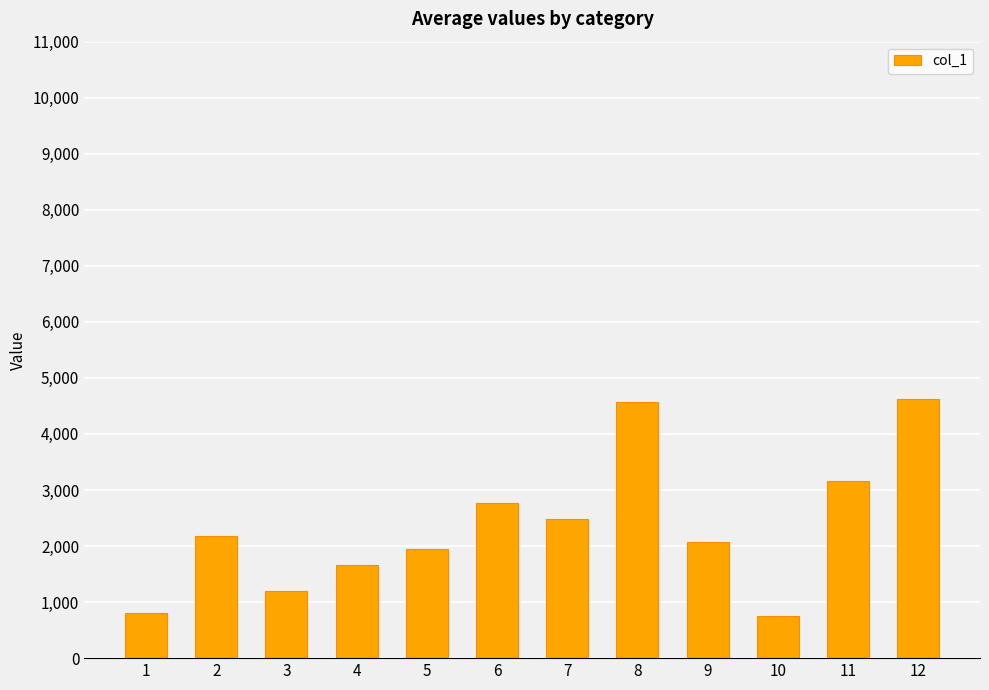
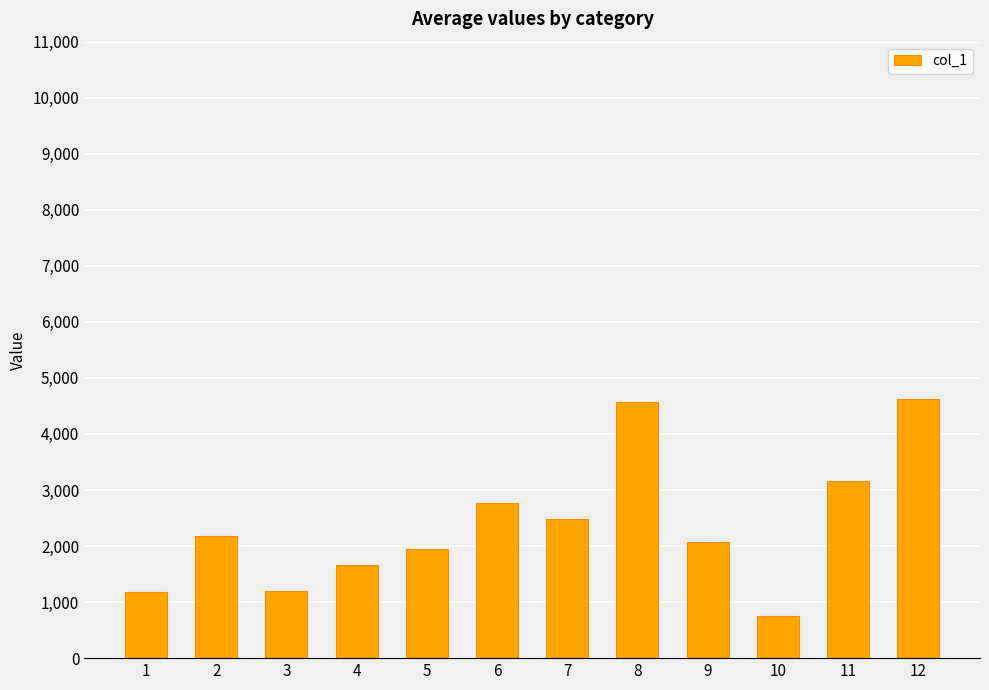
  {
-   "1": "800",
+   "1": "1,200",
    "2": "2,200",
    "3": "1,200",
    "4": "1,700",
    "5": "2,000",
    "6": "2,800",
    "7": "2,500",
    "8": "4,600",
    "9": "2,100",
    "10": "700",
    "11": "3,200",
    "12": "4,600"
  }
